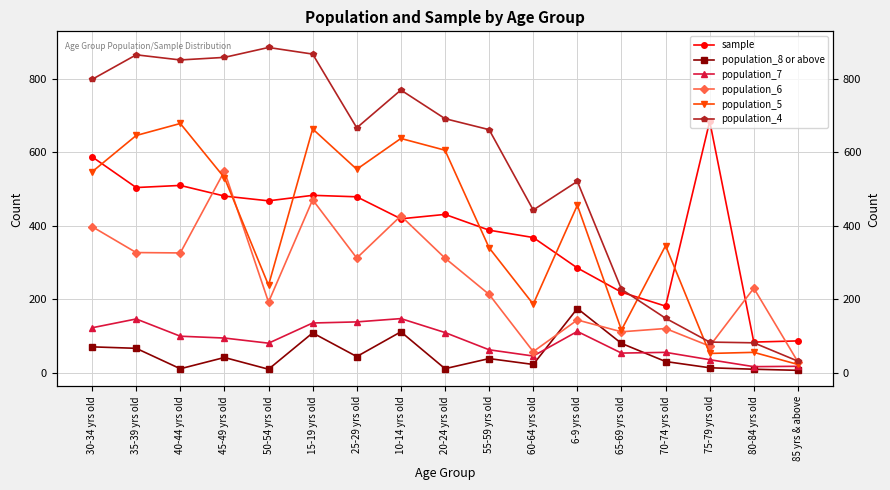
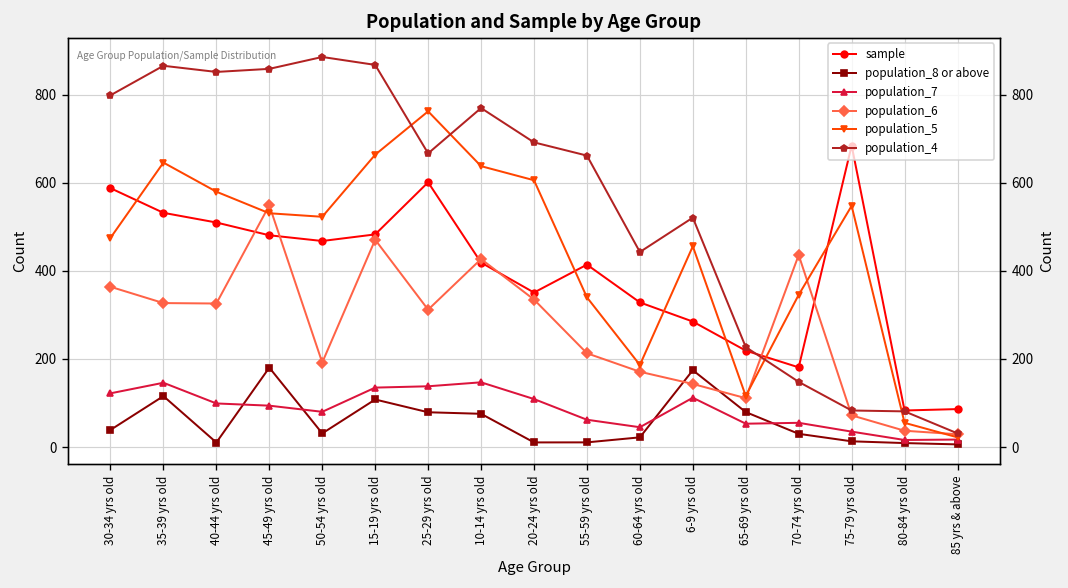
  {
    "sample": {
      "30-34 yrs old": 590,
-     "35-39 yrs old": 500,
+     "35-39 yrs old": 530,
      "40-44 yrs old": 510,
      "45-49 yrs old": 480,
      "50-54 yrs old": 470,
      "15-19 yrs old": 480,
-     "25-29 yrs old": 480,
+     "25-29 yrs old": 600,
      "10-14 yrs old": 420,
-     "20-24 yrs old": 430,
-     "55-59 yrs old": 390,
-     "60-64 yrs old": 370,
+     "20-24 yrs old": 350,
+     "55-59 yrs old": 410,
+     "60-64 yrs old": 330,
      "6-9 yrs old": 290,
      "65-69 yrs old": 220,
      "70-74 yrs old": 180,
      "85 yrs & above": 90
    },
    "population_8 or above": {
-     "30-34 yrs old": 70,
-     "35-39 yrs old": 70,
+     "30-34 yrs old": 40,
+     "35-39 yrs old": 120,
      "40-44 yrs old": 10,
-     "45-49 yrs old": 40,
-     "50-54 yrs old": 10,
+     "45-49 yrs old": 180,
+     "50-54 yrs old": 30,
      "15-19 yrs old": 110,
-     "25-29 yrs old": 40,
-     "10-14 yrs old": 110,
+     "25-29 yrs old": 80,
+     "10-14 yrs old": 80,
      "20-24 yrs old": 10,
-     "55-59 yrs old": 40,
+     "55-59 yrs old": 10,
      "60-64 yrs old": 20,
      "6-9 yrs old": 170,
      "65-69 yrs old": 80,
      "70-74 yrs old": 30,
      "75-79 yrs old": 10,
      "85 yrs & above": 10
    },
    "population_6": {
-     "30-34 yrs old": 400,
+     "30-34 yrs old": 360,
      "35-39 yrs old": 330,
      "40-44 yrs old": 330,
      "45-49 yrs old": 550,
      "50-54 yrs old": 190,
      "15-19 yrs old": 470,
      "25-29 yrs old": 310,
      "10-14 yrs old": 430,
-     "20-24 yrs old": 310,
+     "20-24 yrs old": 340,
      "55-59 yrs old": 210,
-     "60-64 yrs old": 60,
+     "60-64 yrs old": 170,
      "6-9 yrs old": 140,
-     "70-74 yrs old": 120,
+     "70-74 yrs old": 440,
      "75-79 yrs old": 70,
-     "80-84 yrs old": 230
+     "80-84 yrs old": 40
    },
    "population_5": {
-     "30-34 yrs old": 550,
+     "30-34 yrs old": 480,
      "35-39 yrs old": 650,
-     "40-44 yrs old": 680,
+     "40-44 yrs old": 580,
      "45-49 yrs old": 530,
-     "50-54 yrs old": 240,
+     "50-54 yrs old": 520,
      "15-19 yrs old": 660,
-     "25-29 yrs old": 550,
+     "25-29 yrs old": 760,
      "10-14 yrs old": 640,
      "20-24 yrs old": 610,
      "55-59 yrs old": 340,
      "60-64 yrs old": 190,
      "6-9 yrs old": 460,
      "70-74 yrs old": 350,
-     "75-79 yrs old": 50,
+     "75-79 yrs old": 550,
      "80-84 yrs old": 60
    }
  }
